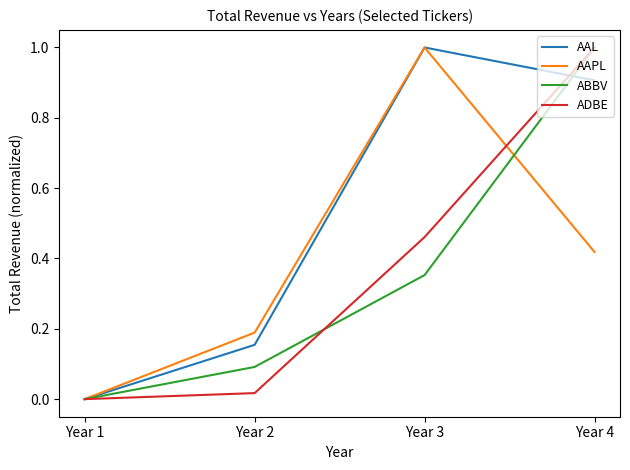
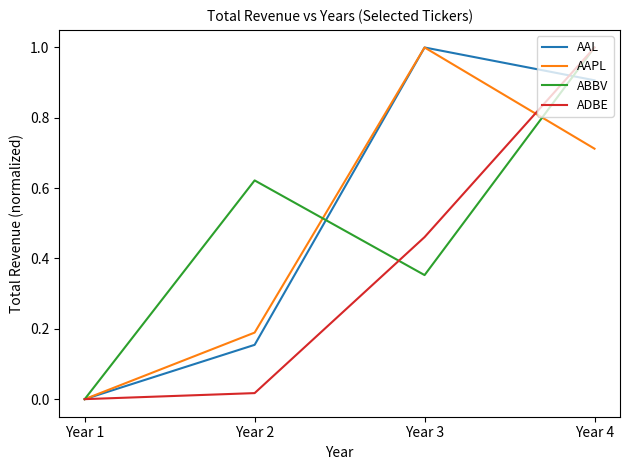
  {
    "AAL": {
      "Year 2": 0.15
    },
    "AAPL": {
      "Year 2": 0.19,
-     "Year 4": 0.42
+     "Year 4": 0.71
    },
    "ABBV": {
-     "Year 2": 0.09,
+     "Year 2": 0.62,
      "Year 3": 0.35
    },
    "ADBE": {
      "Year 2": 0.02,
      "Year 3": 0.46
    }
  }
